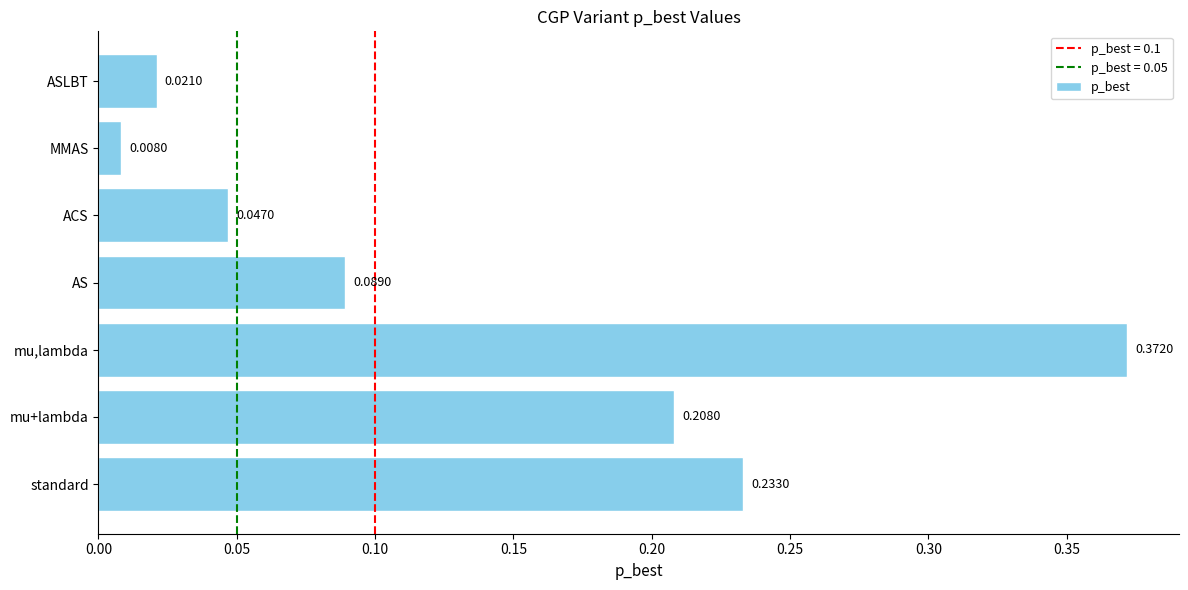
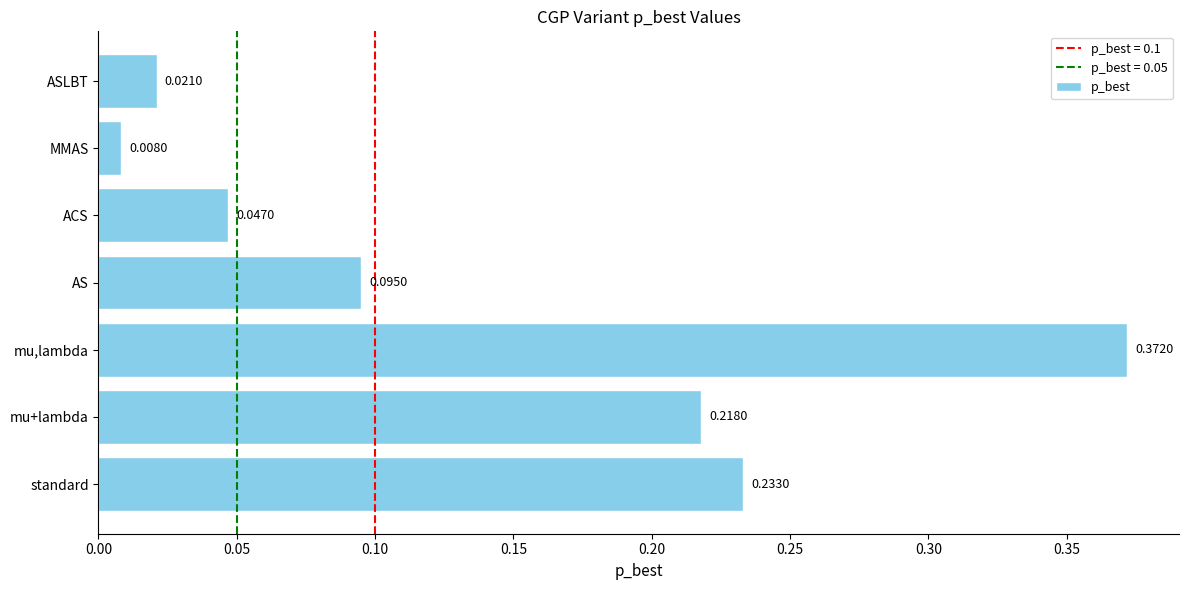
  {
    "ASLBT": 0.0210,
    "MMAS": 0.0080,
    "ACS": 0.0470,
-   "AS": 0.0890,
+   "AS": 0.0950,
    "mu,lambda": 0.3720,
-   "mu+lambda": 0.2080,
+   "mu+lambda": 0.2180,
    "standard": 0.2330
  }
